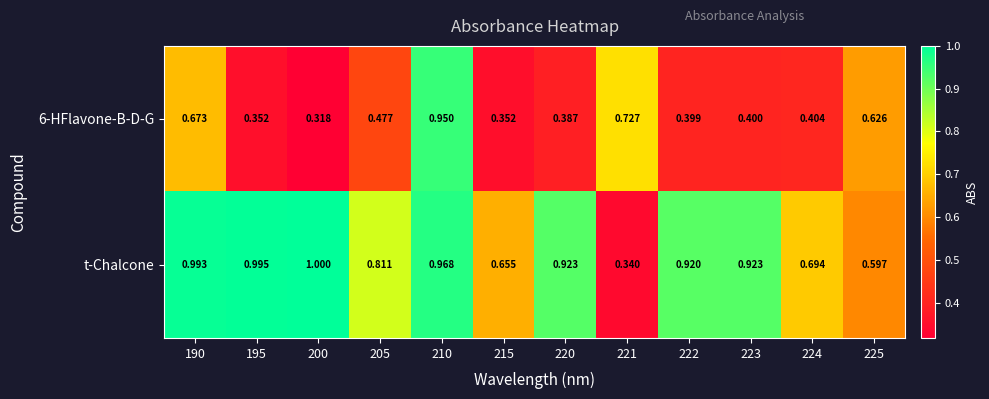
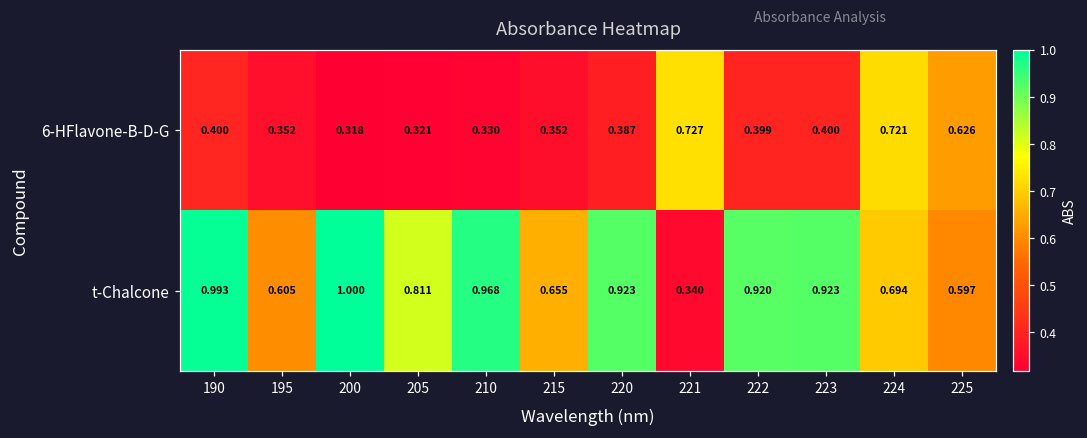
  {
    "6-HFlavone-B-D-G": {
-     "190": 0.673,
+     "190": 0.400,
      "195": 0.352,
      "200": 0.318,
-     "205": 0.477,
-     "210": 0.950,
+     "205": 0.321,
+     "210": 0.330,
      "215": 0.352,
      "220": 0.387,
      "221": 0.727,
      "222": 0.399,
      "223": 0.400,
-     "224": 0.404,
+     "224": 0.721,
      "225": 0.626
    },
    "t-Chalcone": {
      "190": 0.993,
-     "195": 0.995,
+     "195": 0.605,
      "200": 1.000,
      "205": 0.811,
      "210": 0.968,
      "215": 0.655,
      "220": 0.923,
      "221": 0.340,
      "222": 0.920,
      "223": 0.923,
      "224": 0.694,
      "225": 0.597
    }
  }
